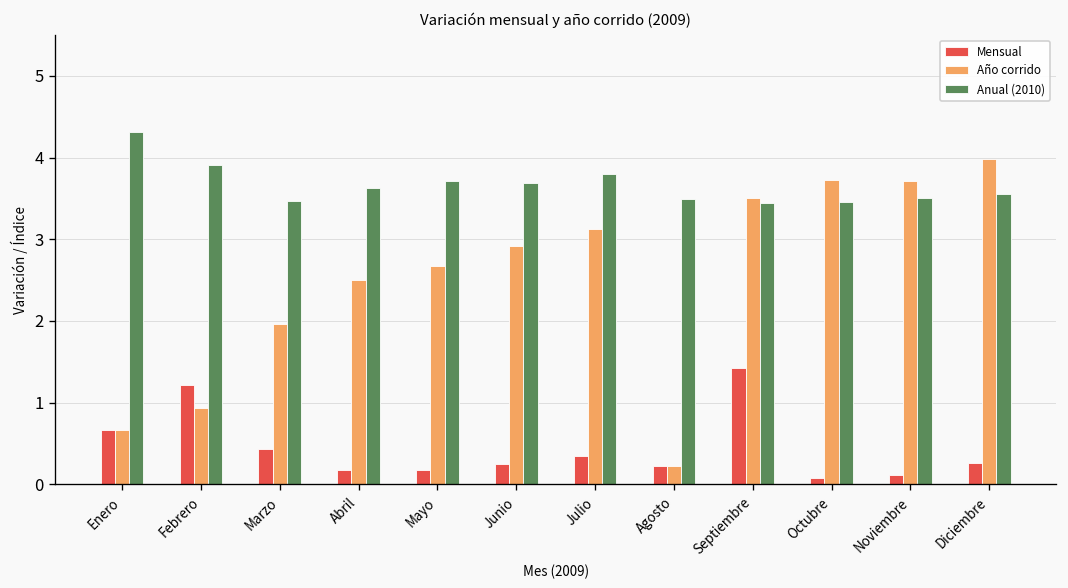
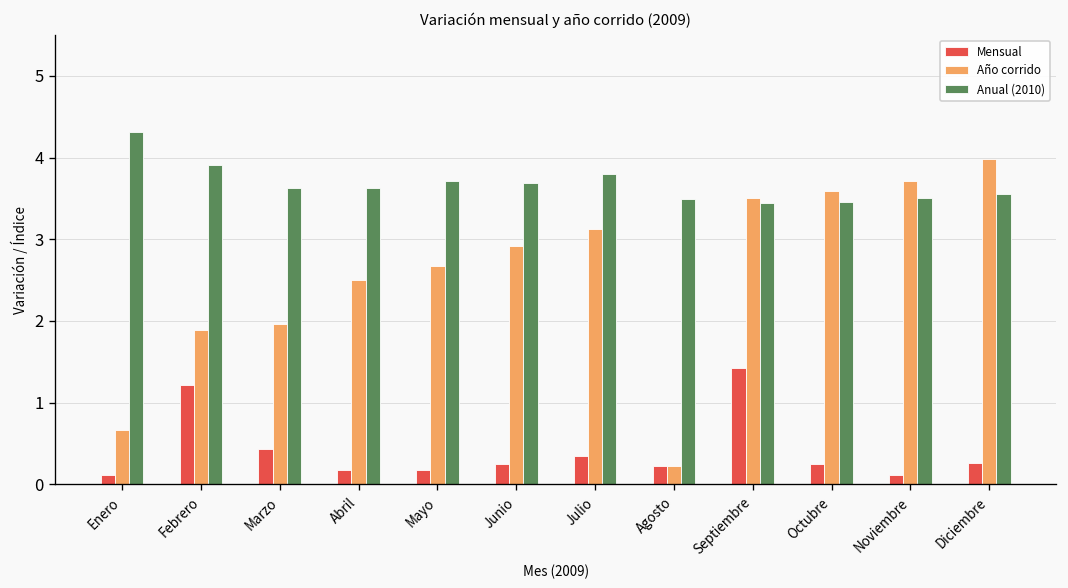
  {
    "Mensual": {
-     "Enero": 0.7,
+     "Enero": 0.1,
      "Febrero": 1.2,
      "Marzo": 0.4,
      "Abril": 0.2,
      "Mayo": 0.2,
      "Junio": 0.3,
      "Julio": 0.4,
      "Agosto": 0.2,
      "Septiembre": 1.4,
-     "Octubre": 0.1,
+     "Octubre": 0.3,
      "Noviembre": 0.1,
      "Diciembre": 0.3
    },
    "Año corrido": {
      "Enero": 0.7,
-     "Febrero": 0.9,
+     "Febrero": 1.9,
      "Marzo": 2.0,
      "Abril": 2.5,
      "Mayo": 2.7,
      "Junio": 2.9,
      "Julio": 3.1,
      "Agosto": 0.2,
      "Septiembre": 3.5,
-     "Octubre": 3.7,
+     "Octubre": 3.6,
      "Noviembre": 3.7,
      "Diciembre": 4.0
    },
    "Anual (2010)": {
      "Enero": 4.3,
      "Febrero": 3.9,
-     "Marzo": 3.5,
+     "Marzo": 3.6,
      "Abril": 3.6,
      "Mayo": 3.7,
      "Junio": 3.7,
      "Julio": 3.8,
      "Agosto": 3.5,
      "Septiembre": 3.4,
      "Octubre": 3.5,
      "Noviembre": 3.5,
      "Diciembre": 3.6
    }
  }
